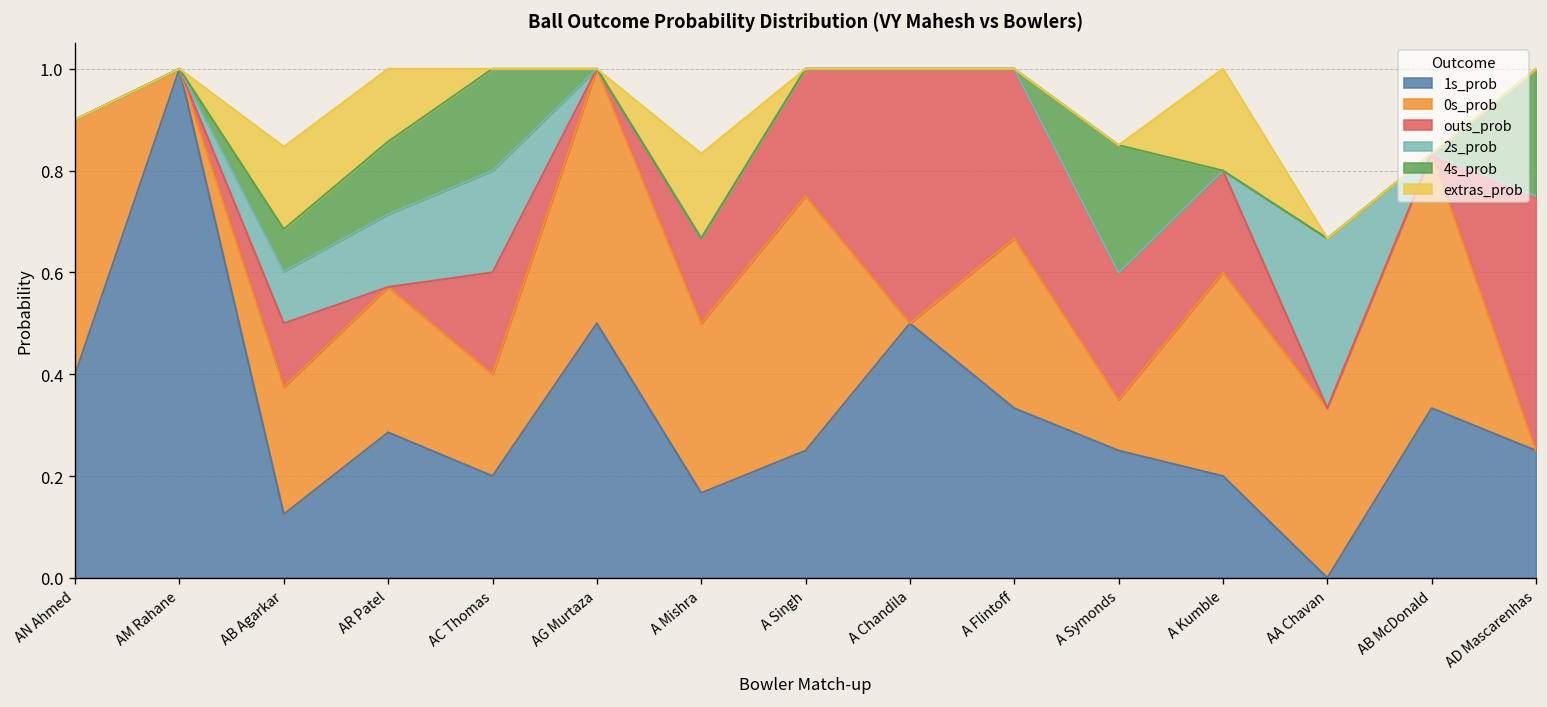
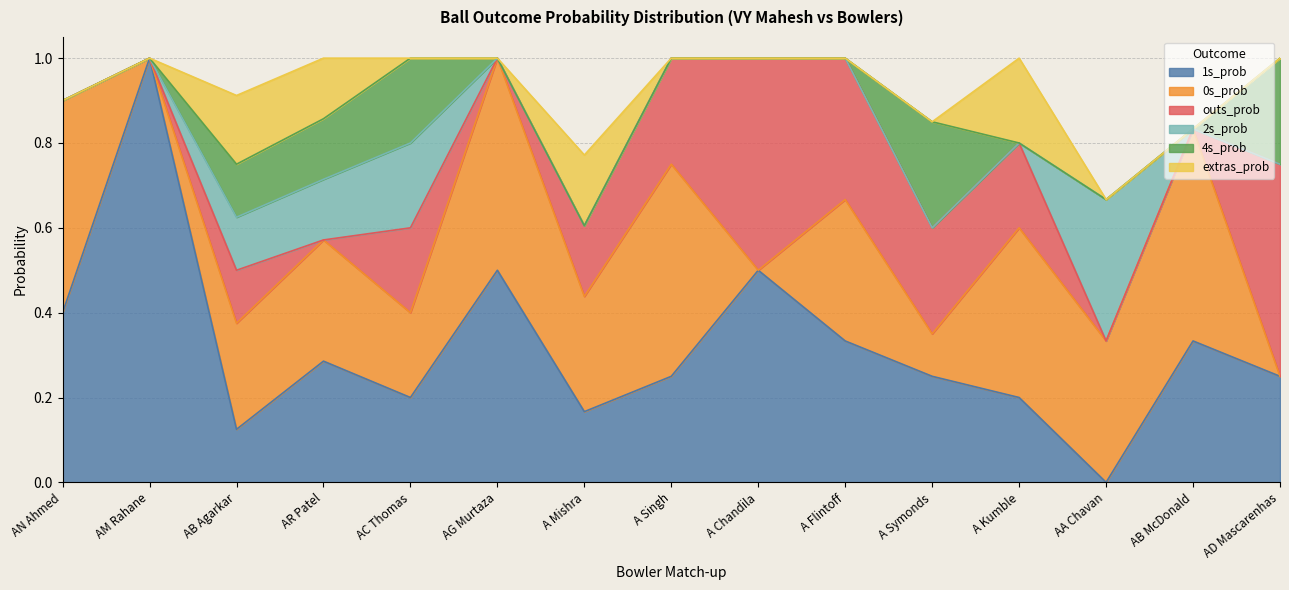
  {
    "1s_prob": {
      "AN Ahmed": 0.40,
      "AB Agarkar": 0.13,
      "AR Patel": 0.29,
      "AC Thomas": 0.20,
      "AG Murtaza": 0.50,
      "A Mishra": 0.17,
      "A Singh": 0.25,
      "A Flintoff": 0.33,
      "A Symonds": 0.25,
      "A Kumble": 0.20,
      "AA Chavan": 0.00,
      "AB McDonald": 0.33
    },
    "0s_prob": {
      "AB Agarkar": 0.25,
      "AC Thomas": 0.20,
-     "A Mishra": 0.33,
+     "A Mishra": 0.27,
      "A Singh": 0.50,
      "A Flintoff": 0.33,
      "A Symonds": 0.10,
      "A Kumble": 0.40
    },
    "outs_prob": {
      "AB Agarkar": 0.13,
      "AC Thomas": 0.20
    },
    "2s_prob": {
-     "AB Agarkar": 0.10,
+     "AB Agarkar": 0.13,
      "AR Patel": 0.14,
      "AC Thomas": 0.20
    },
    "4s_prob": {
-     "AB Agarkar": 0.08,
+     "AB Agarkar": 0.13,
      "AR Patel": 0.14
    },
    "extras_prob": {
      "AB Agarkar": 0.16,
      "AR Patel": 0.14,
      "A Mishra": 0.17,
      "A Kumble": 0.20
    }
  }
